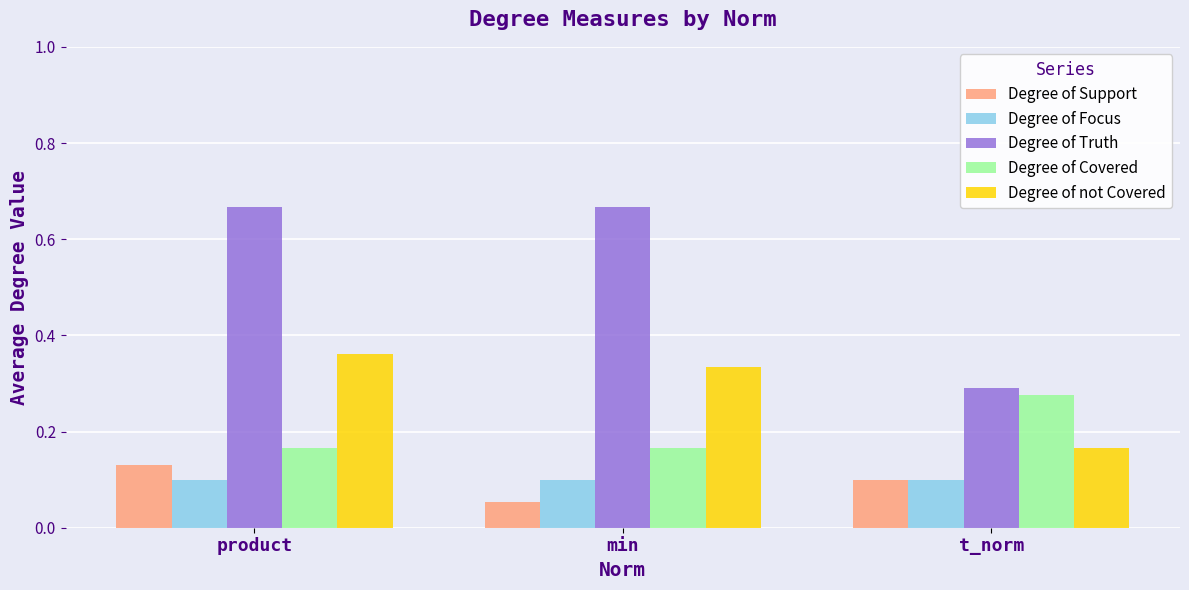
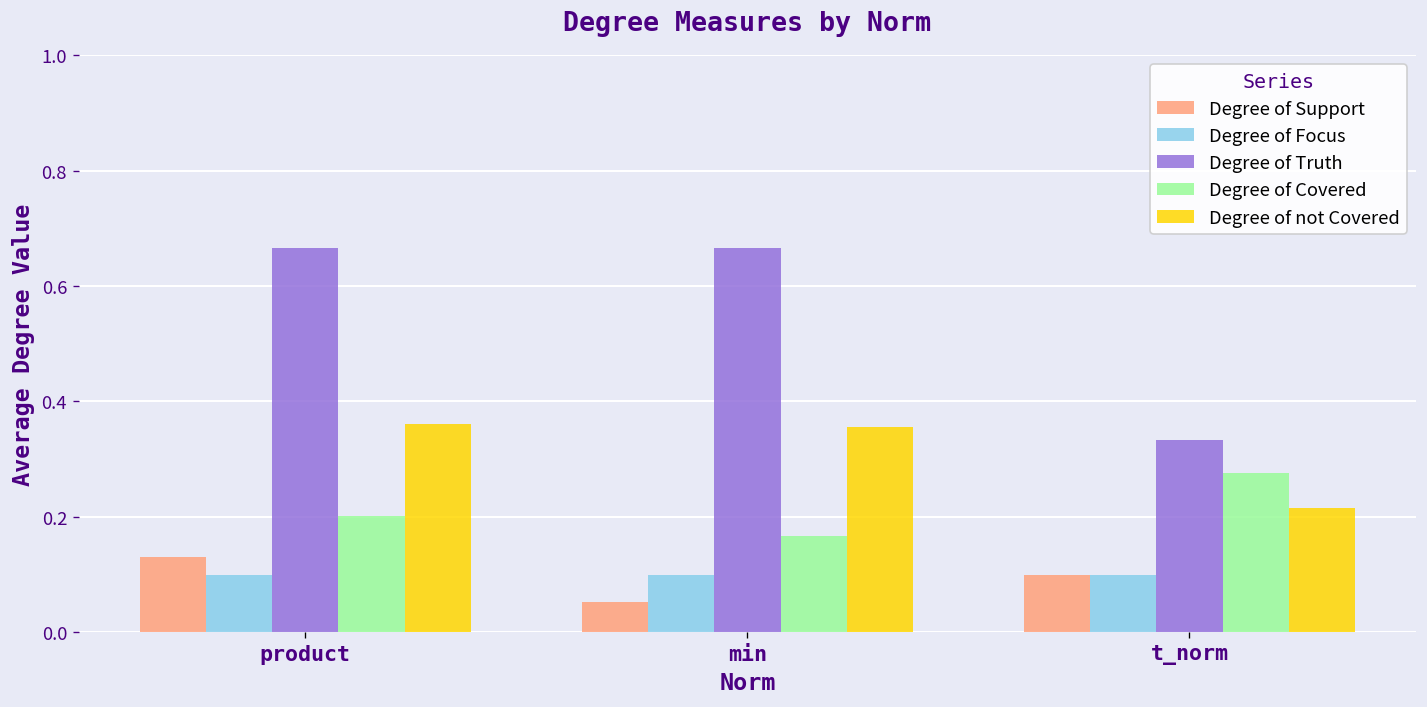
  {
    "Degree of Support": {
      "product": 0.13,
      "min": 0.05,
      "t_norm": 0.10
    },
    "Degree of Focus": {
      "product": 0.10,
      "min": 0.10,
      "t_norm": 0.10
    },
    "Degree of Truth": {
      "product": 0.67,
      "min": 0.67,
-     "t_norm": 0.29
+     "t_norm": 0.33
    },
    "Degree of Covered": {
-     "product": 0.17,
+     "product": 0.20,
      "min": 0.17,
      "t_norm": 0.28
    },
    "Degree of not Covered": {
      "product": 0.36,
-     "min": 0.33,
-     "t_norm": 0.17
+     "min": 0.36,
+     "t_norm": 0.22
    }
  }
